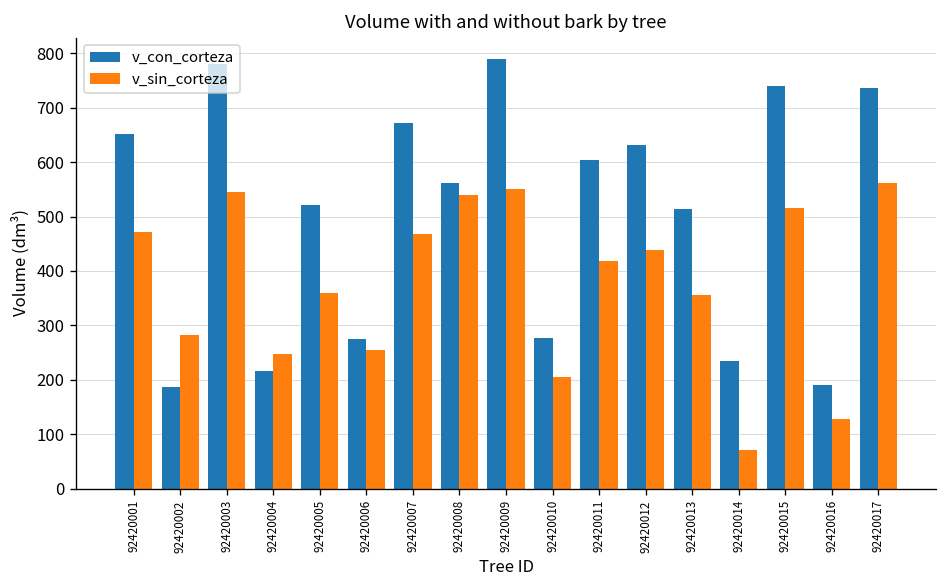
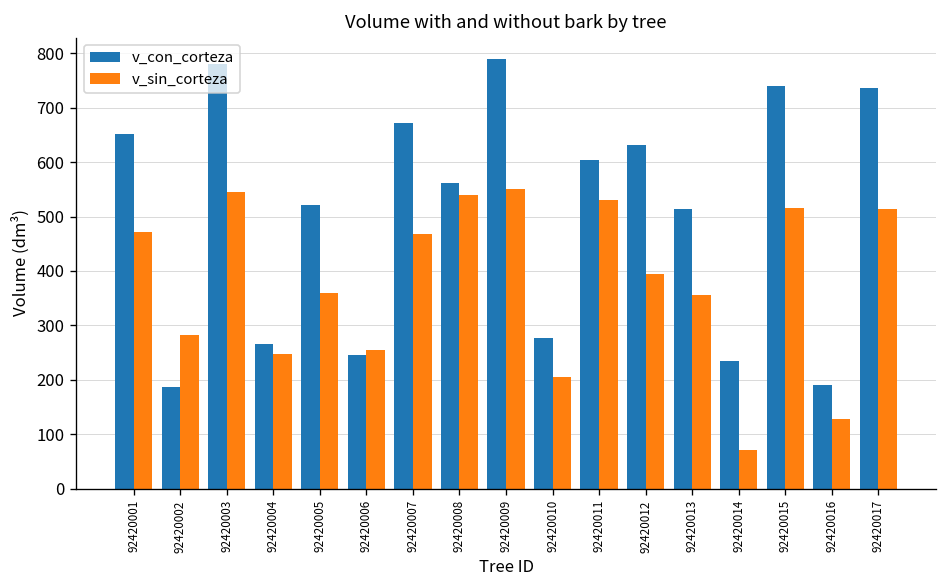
  {
    "v_con_corteza": {
      "92420001": 650,
      "92420002": 190,
-     "92420004": 220,
+     "92420004": 270,
      "92420005": 520,
-     "92420006": 280,
+     "92420006": 250,
      "92420007": 670,
      "92420008": 560,
      "92420009": 790,
      "92420010": 280,
      "92420011": 600,
      "92420012": 630,
      "92420013": 510,
      "92420014": 230,
      "92420015": 740,
      "92420016": 190,
      "92420017": 740
    },
    "v_sin_corteza": {
      "92420001": 470,
      "92420002": 280,
      "92420003": 550,
      "92420004": 250,
      "92420005": 360,
      "92420006": 250,
      "92420007": 470,
      "92420008": 540,
      "92420009": 550,
      "92420010": 200,
-     "92420011": 420,
-     "92420012": 440,
+     "92420011": 530,
+     "92420012": 400,
      "92420013": 350,
      "92420014": 70,
      "92420015": 520,
      "92420016": 130,
-     "92420017": 560
+     "92420017": 510
    }
  }
